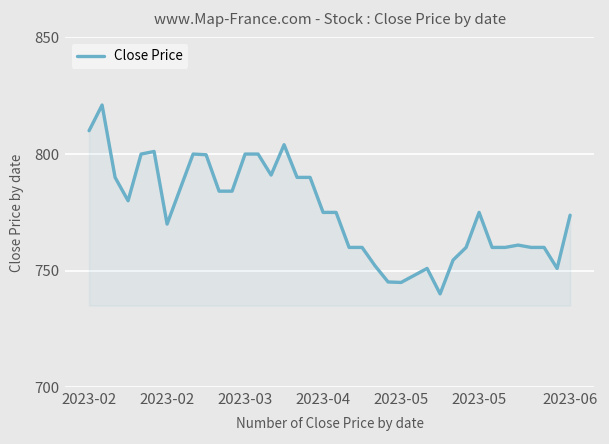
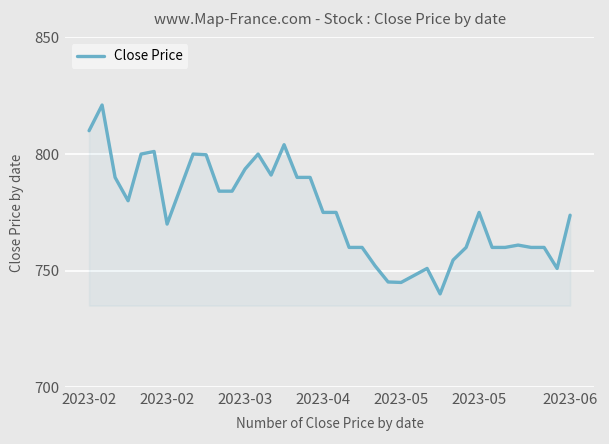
  {
-   "2023-03": 800,
+   "2023-03": 794,
    "2023-04": 775,
    "2023-06": 774
  }
